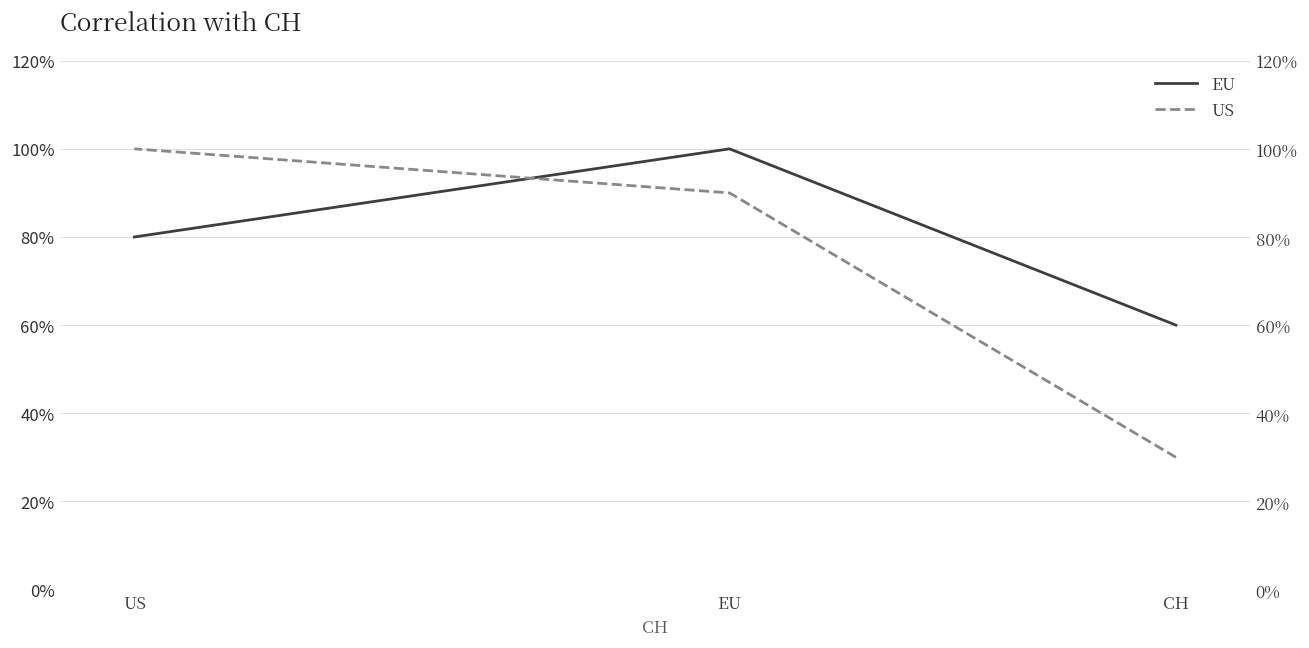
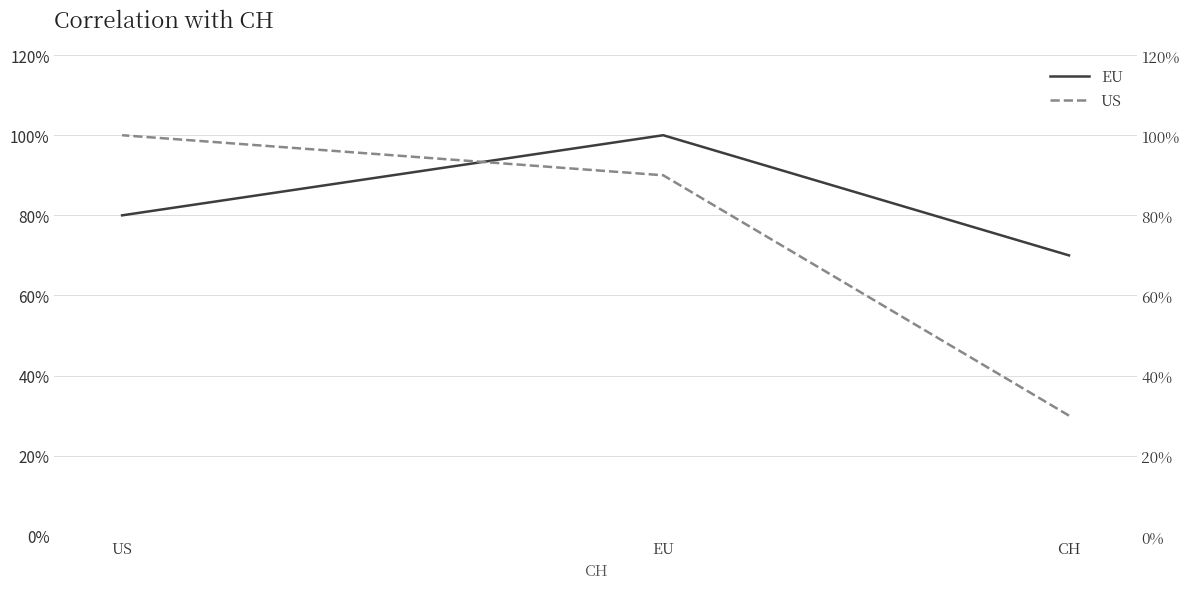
  {
    "EU": {
      "US": "80%",
      "EU": "100%",
-     "CH": "60%"
+     "CH": "70%"
    },
    "US": {
      "US": "100%",
      "EU": "90%",
      "CH": "30%"
    }
  }
